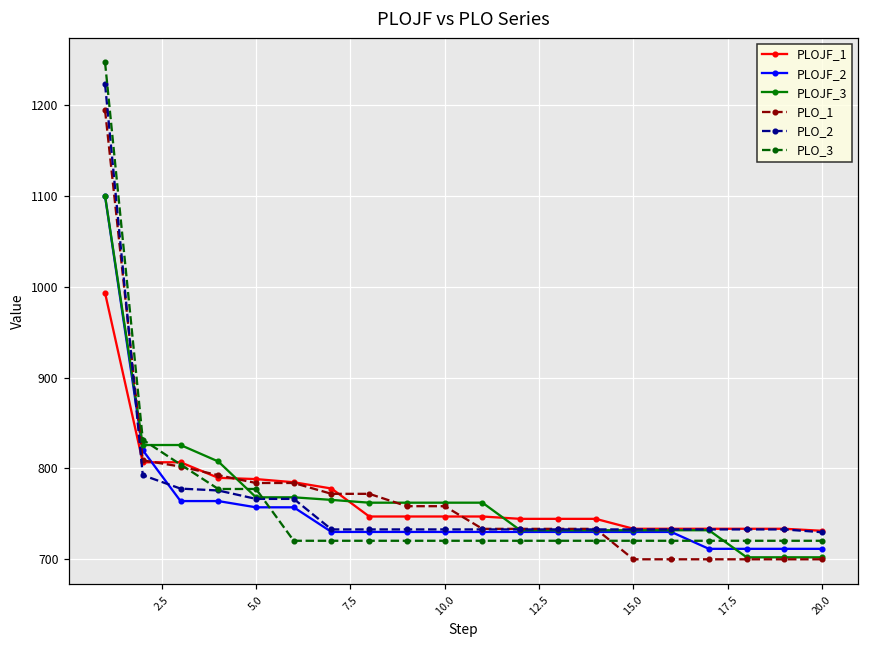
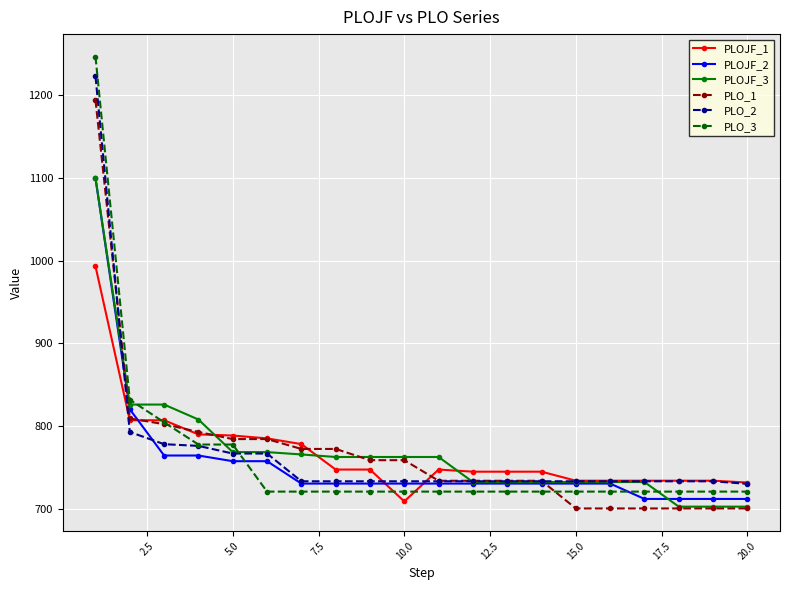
  {
    "PLOJF_1": {
      "5.0": 790,
-     "10.0": 750
+     "10.0": 710
    },
    "PLOJF_2": {
      "5.0": 760,
      "20.0": 710
    },
    "PLO_1": {
      "5.0": 780,
      "10.0": 760,
      "15.0": 700
    }
  }
